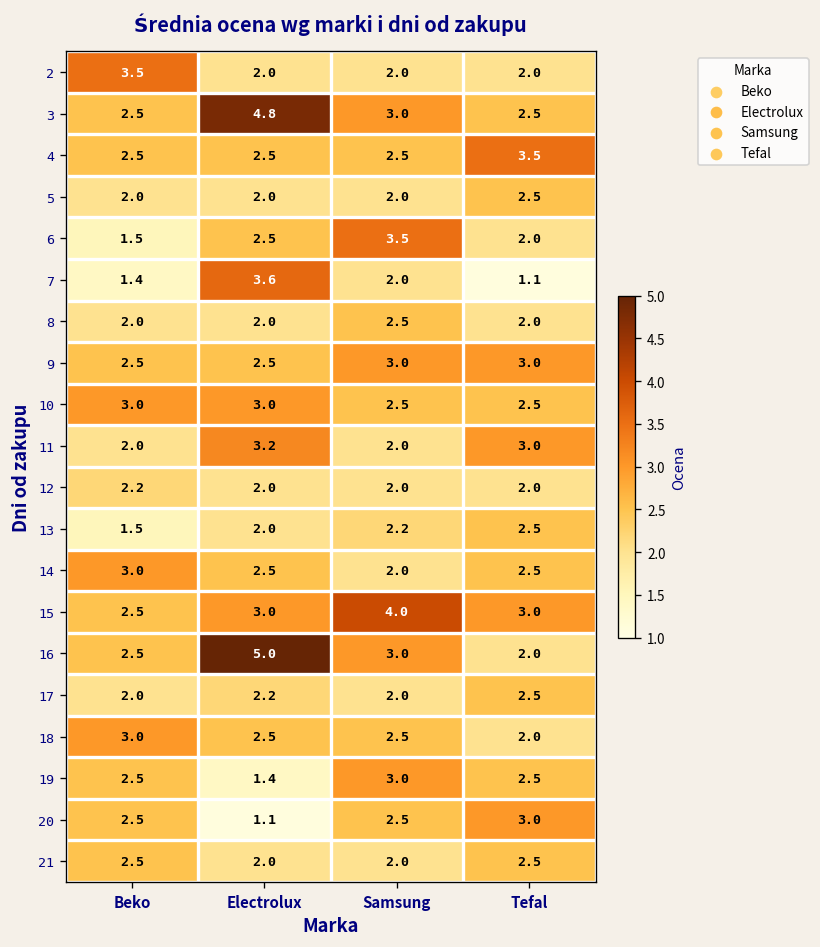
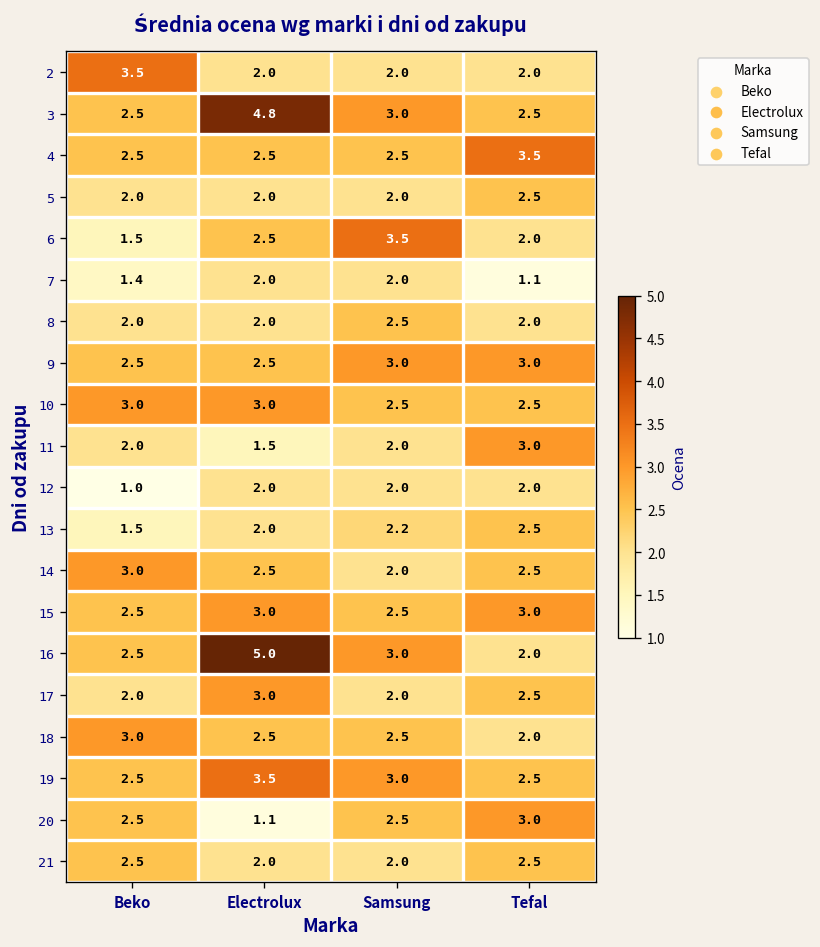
  {
    "2": {
      "Beko": 3.5,
      "Electrolux": 2.0,
      "Samsung": 2.0,
      "Tefal": 2.0
    },
    "3": {
      "Beko": 2.5,
      "Electrolux": 4.8,
      "Samsung": 3.0,
      "Tefal": 2.5
    },
    "4": {
      "Beko": 2.5,
      "Electrolux": 2.5,
      "Samsung": 2.5,
      "Tefal": 3.5
    },
    "5": {
      "Beko": 2.0,
      "Electrolux": 2.0,
      "Samsung": 2.0,
      "Tefal": 2.5
    },
    "6": {
      "Beko": 1.5,
      "Electrolux": 2.5,
      "Samsung": 3.5,
      "Tefal": 2.0
    },
    "7": {
      "Beko": 1.4,
-     "Electrolux": 3.6,
+     "Electrolux": 2.0,
      "Samsung": 2.0,
      "Tefal": 1.1
    },
    "8": {
      "Beko": 2.0,
      "Electrolux": 2.0,
      "Samsung": 2.5,
      "Tefal": 2.0
    },
    "9": {
      "Beko": 2.5,
      "Electrolux": 2.5,
      "Samsung": 3.0,
      "Tefal": 3.0
    },
    "10": {
      "Beko": 3.0,
      "Electrolux": 3.0,
      "Samsung": 2.5,
      "Tefal": 2.5
    },
    "11": {
      "Beko": 2.0,
-     "Electrolux": 3.2,
+     "Electrolux": 1.5,
      "Samsung": 2.0,
      "Tefal": 3.0
    },
    "12": {
-     "Beko": 2.2,
+     "Beko": 1.0,
      "Electrolux": 2.0,
      "Samsung": 2.0,
      "Tefal": 2.0
    },
    "13": {
      "Beko": 1.5,
      "Electrolux": 2.0,
      "Samsung": 2.2,
      "Tefal": 2.5
    },
    "14": {
      "Beko": 3.0,
      "Electrolux": 2.5,
      "Samsung": 2.0,
      "Tefal": 2.5
    },
    "15": {
      "Beko": 2.5,
      "Electrolux": 3.0,
-     "Samsung": 4.0,
+     "Samsung": 2.5,
      "Tefal": 3.0
    },
    "16": {
      "Beko": 2.5,
      "Electrolux": 5.0,
      "Samsung": 3.0,
      "Tefal": 2.0
    },
    "17": {
      "Beko": 2.0,
-     "Electrolux": 2.2,
+     "Electrolux": 3.0,
      "Samsung": 2.0,
      "Tefal": 2.5
    },
    "18": {
      "Beko": 3.0,
      "Electrolux": 2.5,
      "Samsung": 2.5,
      "Tefal": 2.0
    },
    "19": {
      "Beko": 2.5,
-     "Electrolux": 1.4,
+     "Electrolux": 3.5,
      "Samsung": 3.0,
      "Tefal": 2.5
    },
    "20": {
      "Beko": 2.5,
      "Electrolux": 1.1,
      "Samsung": 2.5,
      "Tefal": 3.0
    },
    "21": {
      "Beko": 2.5,
      "Electrolux": 2.0,
      "Samsung": 2.0,
      "Tefal": 2.5
    }
  }
